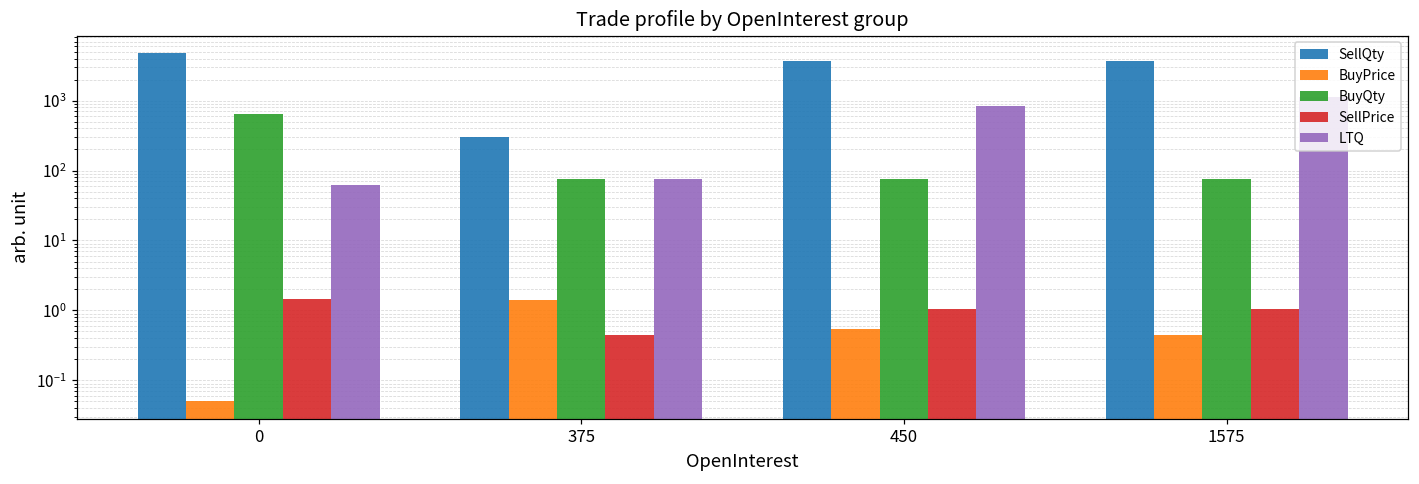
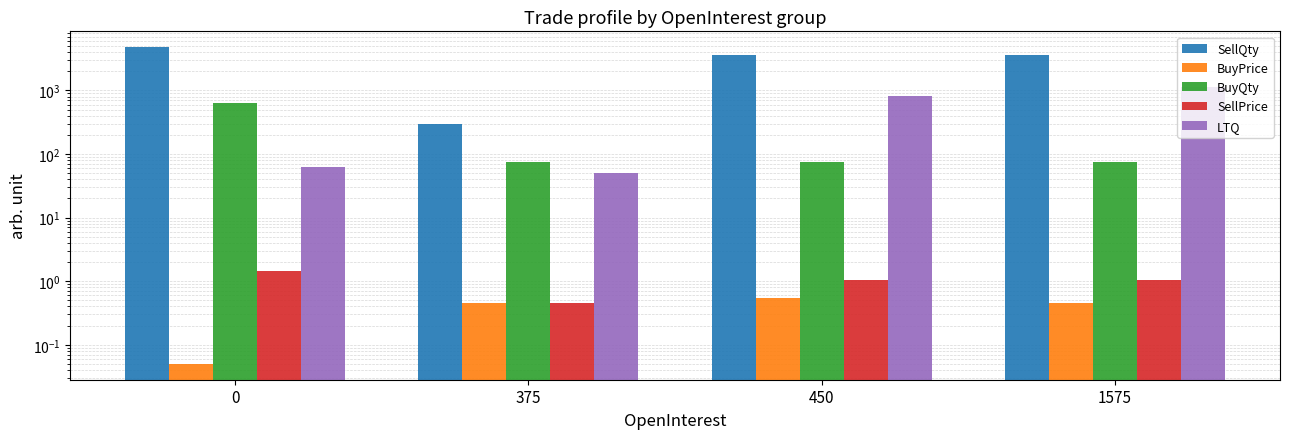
  {
    "SellQty": {
      "0": 5000,
      "375": 300,
      "450": 4000,
      "1575": 4000
    },
    "BuyPrice": {
      "0": 0.05,
-     "375": 1.4,
+     "375": 0.5,
      "450": 0.6,
      "1575": 0.5
    },
    "BuyQty": {
      "0": 600,
      "375": 80,
      "450": 80,
      "1575": 80
    },
    "SellPrice": {
      "0": 1.5,
      "375": 0.5,
      "450": 1.1,
      "1575": 1.1
    },
    "LTQ": {
      "0": 60,
-     "375": 80,
+     "375": 50,
      "450": 800
    }
  }
